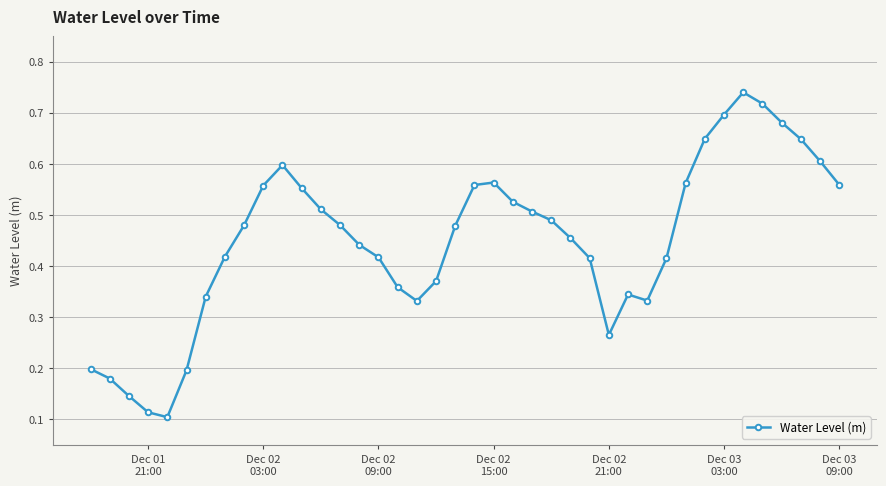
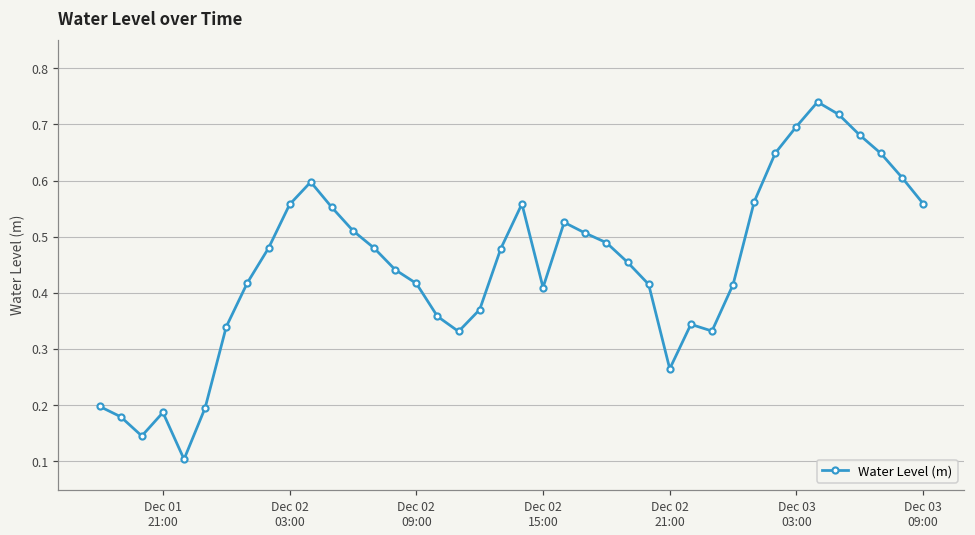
  {
-   "Dec 01 21:00": 0.11,
+   "Dec 01 21:00": 0.19,
    "Dec 02 03:00": 0.56,
    "Dec 02 09:00": 0.42,
-   "Dec 02 15:00": 0.56,
+   "Dec 02 15:00": 0.41,
    "Dec 02 21:00": 0.26,
    "Dec 03 03:00": 0.70,
    "Dec 03 09:00": 0.56
  }
